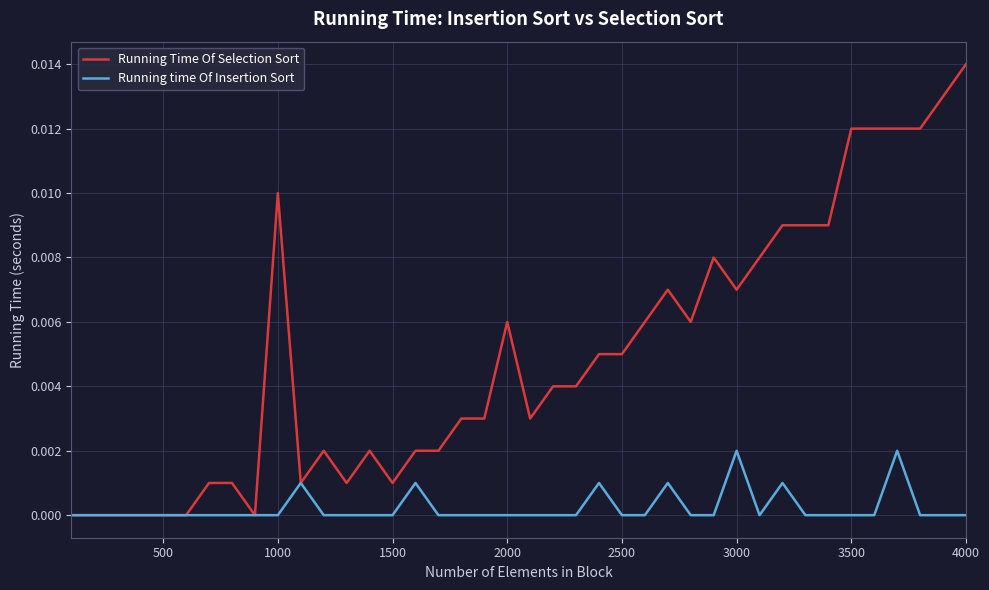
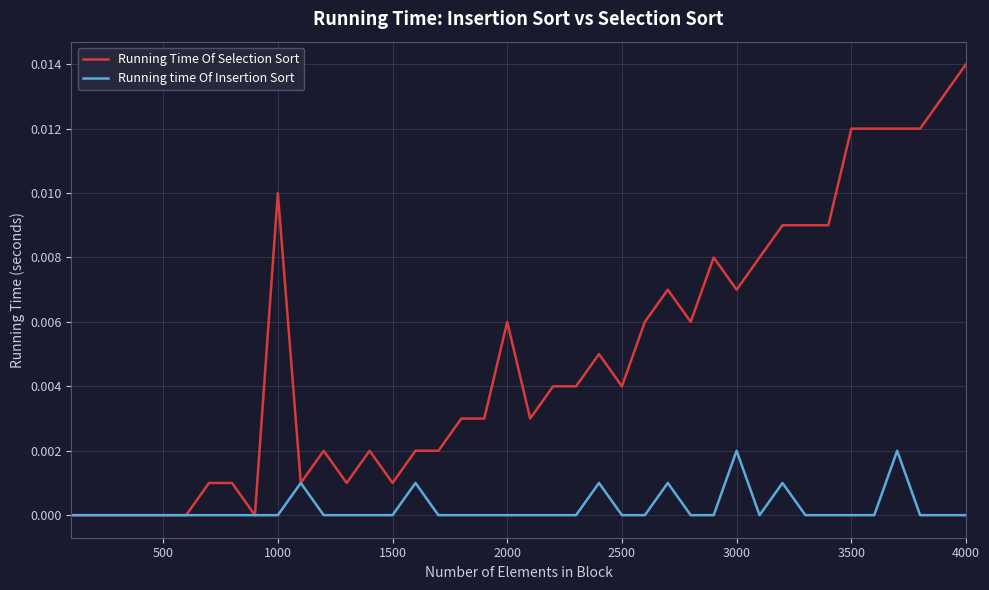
  {
    "Running Time Of Selection Sort": {
      "1000": 0.010,
      "1500": 0.001,
      "2000": 0.006,
-     "2500": 0.005,
+     "2500": 0.004,
      "3000": 0.007,
      "3500": 0.012,
      "4000": 0.014
    },
    "Running time Of Insertion Sort": {
      "1000": 0.000,
      "1500": 0.000,
      "2000": 0.000,
      "2500": 0.000,
      "3000": 0.002,
      "3500": 0.000,
      "4000": 0.000
    }
  }
